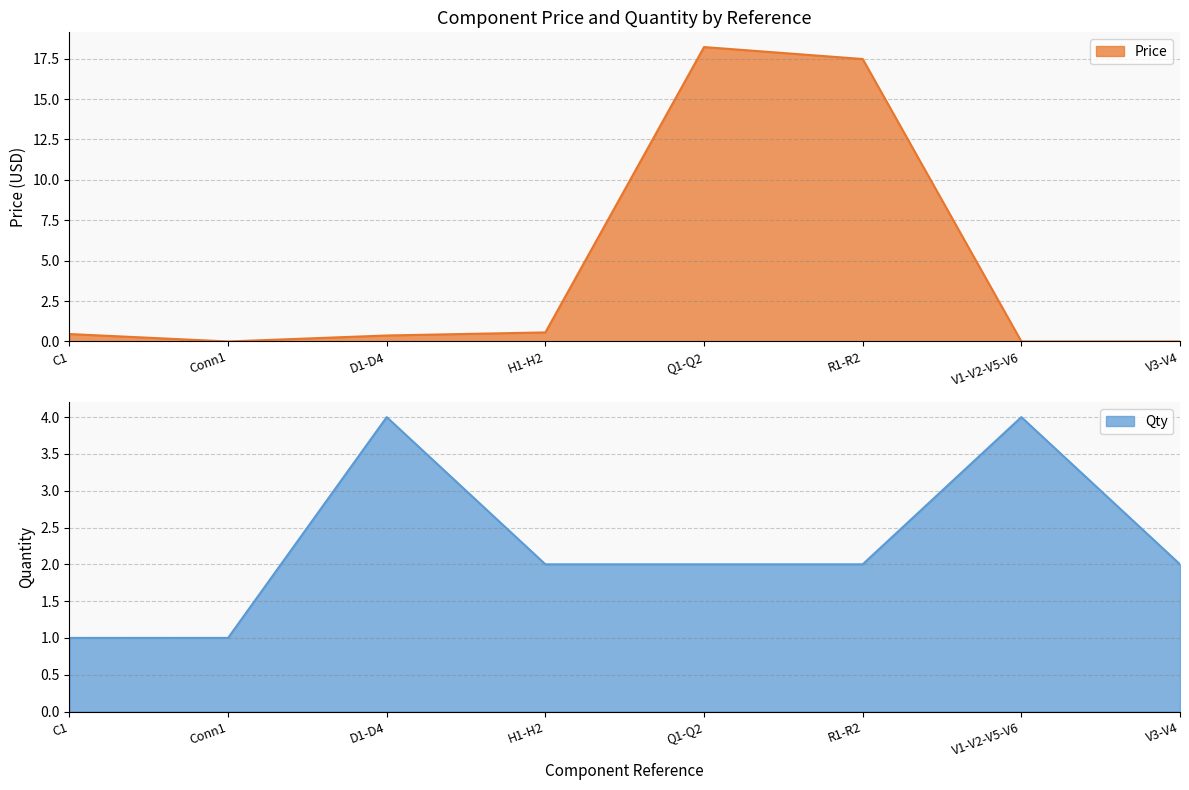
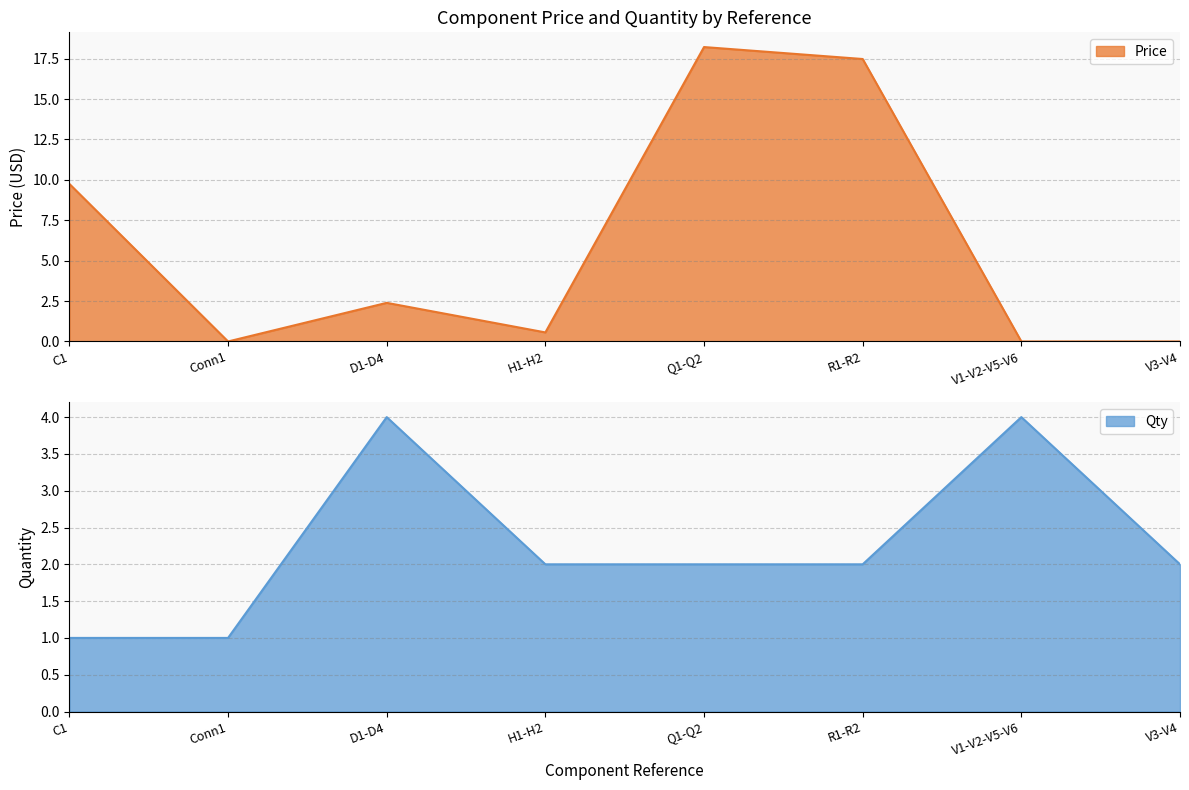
  {
    "Component Price and Quantity by Reference": {
-     "C1": 0.5,
+     "C1": 9.8,
      "Conn1": 0.0,
-     "D1-D4": 0.4,
+     "D1-D4": 2.4,
      "H1-H2": 0.6,
      "Q1-Q2": 18.2,
      "R1-R2": 17.5,
      "V1-V2-V5-V6": 0.0,
      "V3-V4": 0.0
    }
  }
